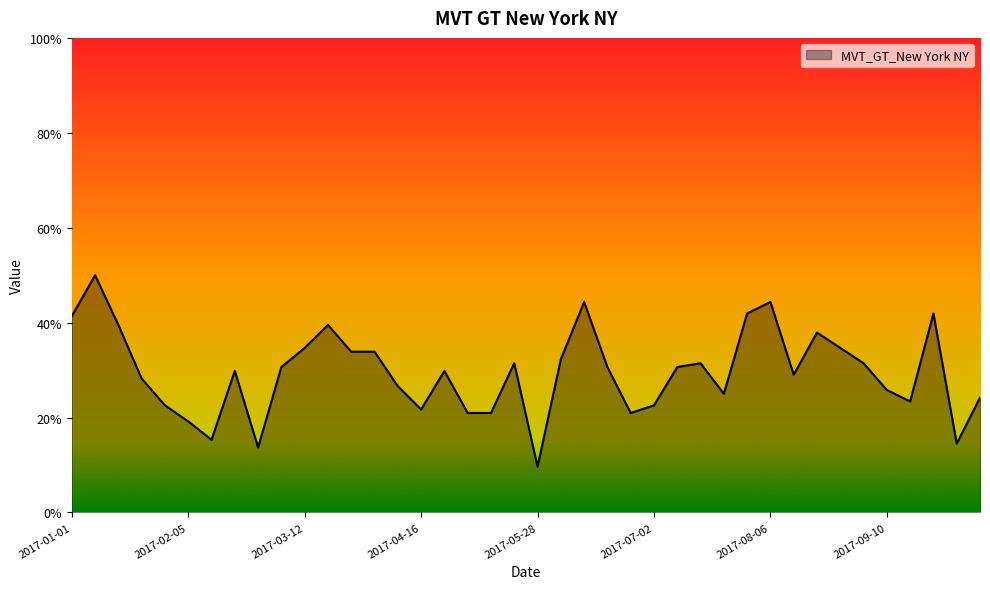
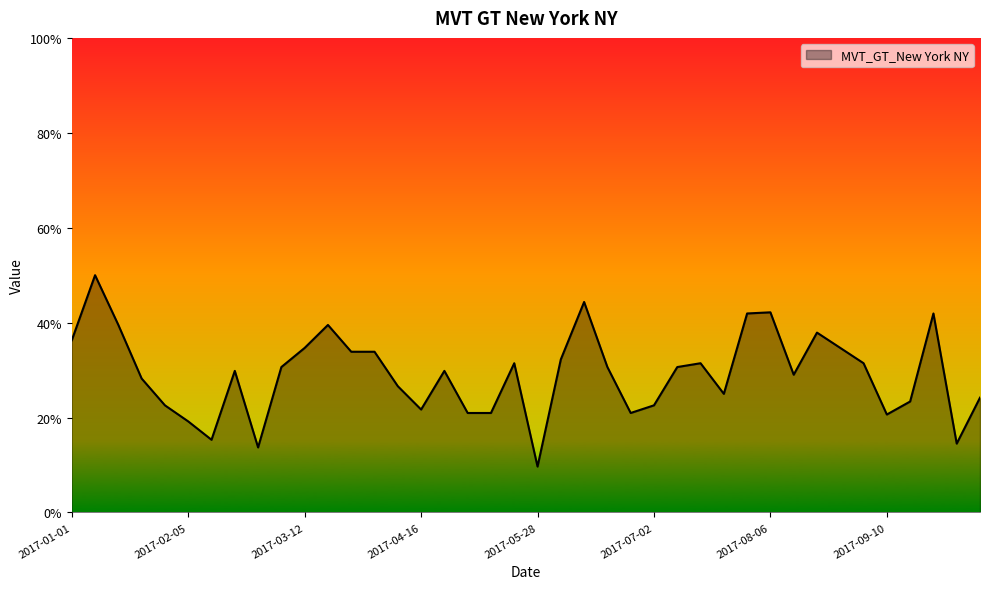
  {
-   "2017-01-01": "41%",
+   "2017-01-01": "36%",
    "2017-02-05": "19%",
    "2017-03-12": "35%",
    "2017-04-16": "22%",
    "2017-05-28": "10%",
    "2017-07-02": "23%",
-   "2017-08-06": "44%",
-   "2017-09-10": "26%"
+   "2017-08-06": "42%",
+   "2017-09-10": "21%"
  }
